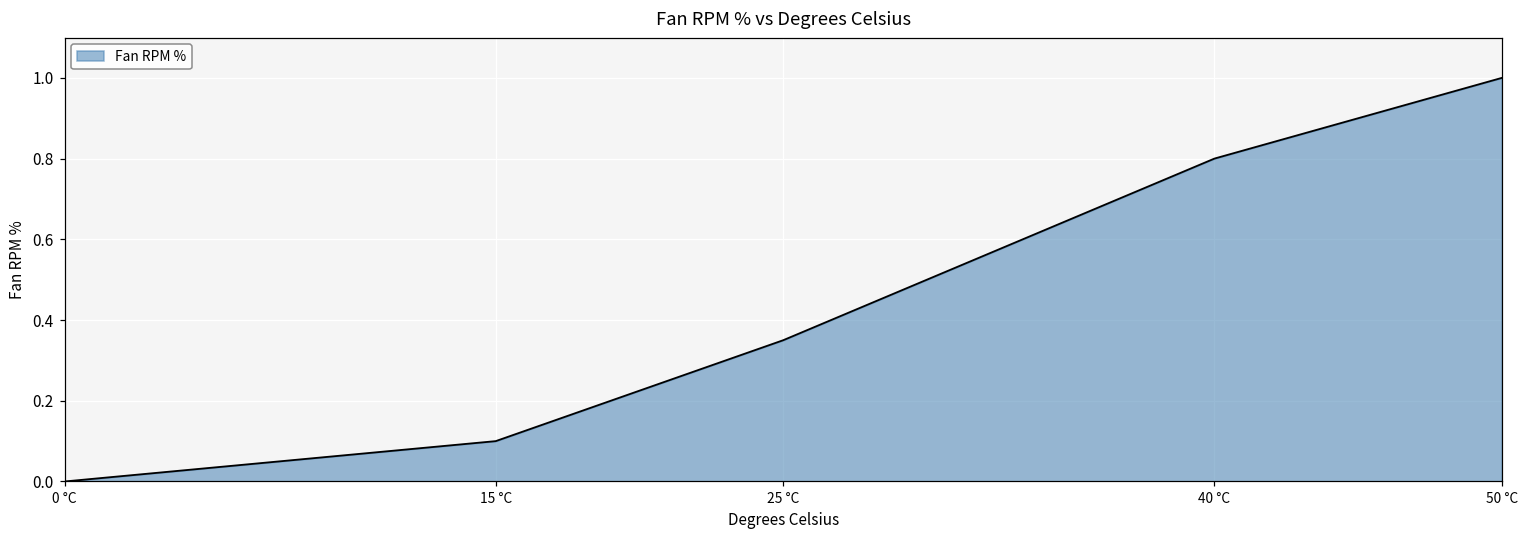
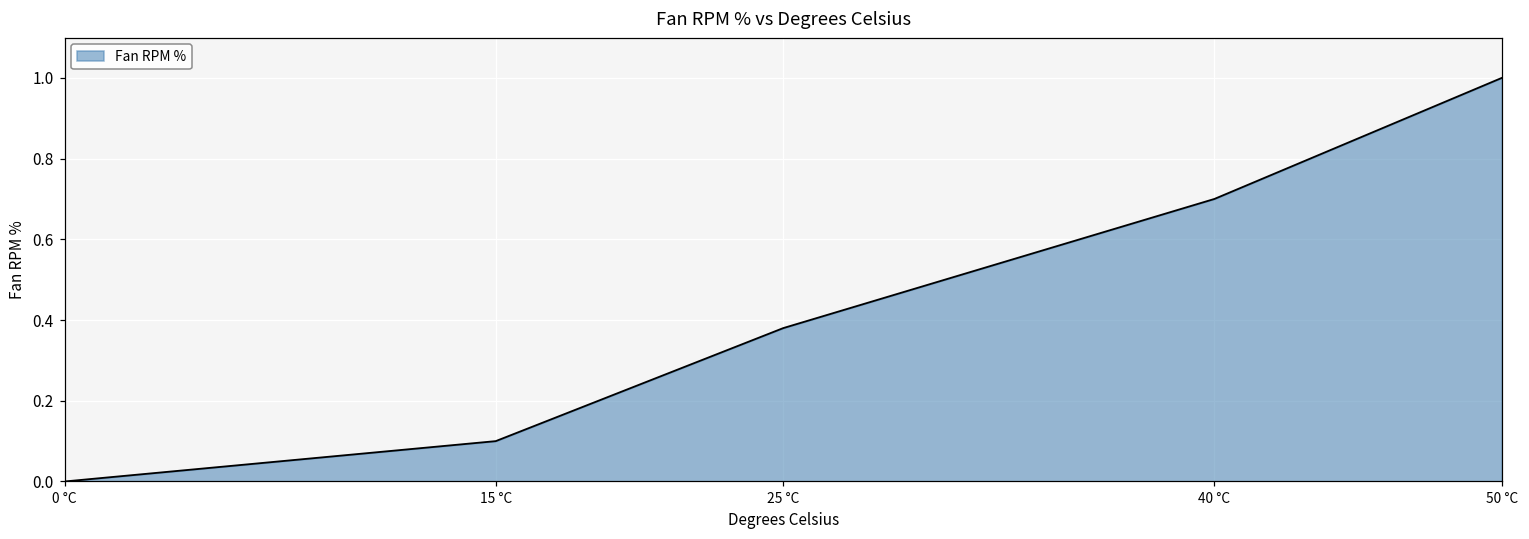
  {
    "0 °C": 0.00,
    "15 °C": 0.10,
-   "25 °C": 0.35,
-   "40 °C": 0.8,
+   "25 °C": 0.38,
+   "40 °C": 0.7,
    "50 °C": 1.00
  }
